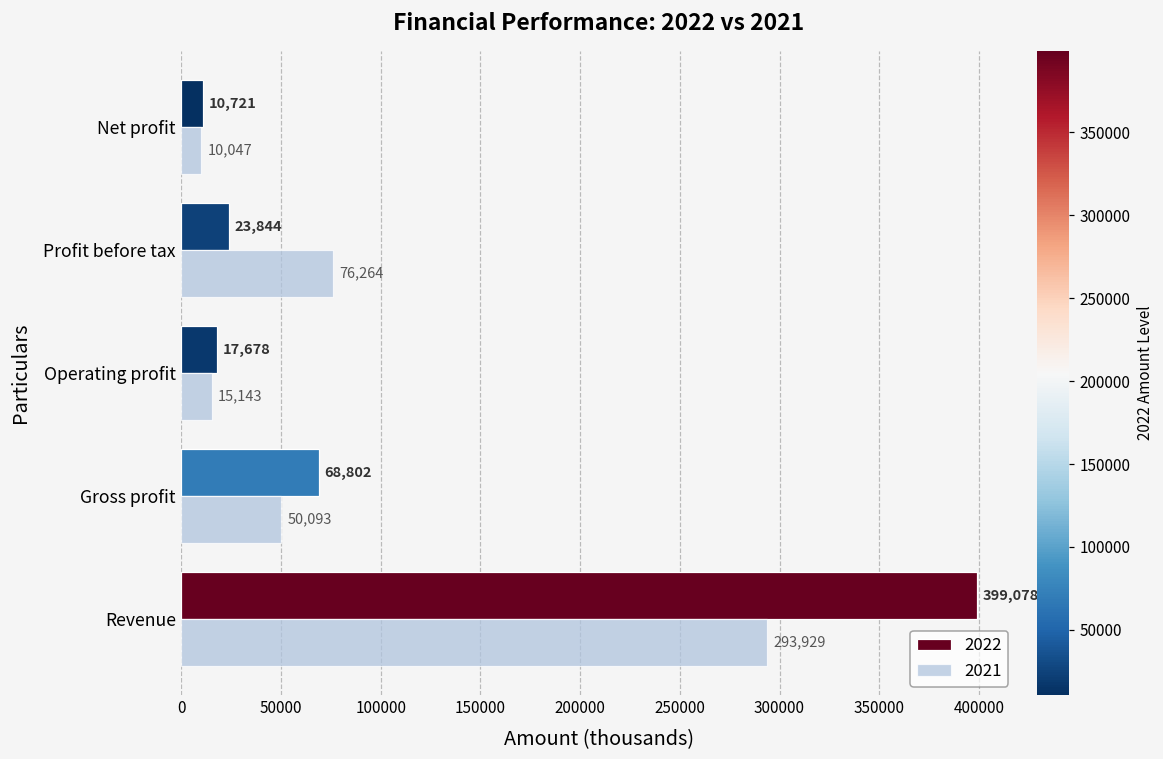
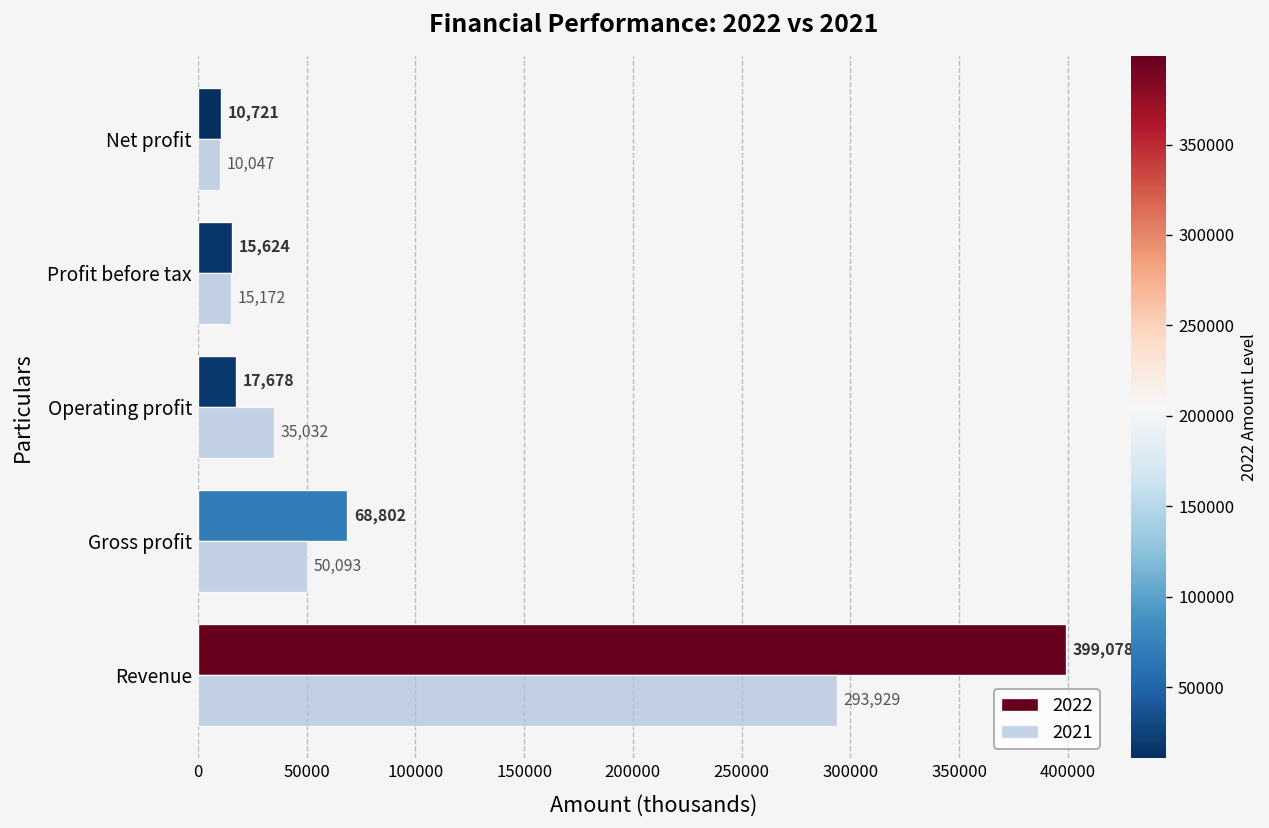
  {
    "2022": {
      "Net profit": "10,721",
-     "Profit before tax": "23,844",
+     "Profit before tax": "15,624",
      "Operating profit": "17,678",
      "Gross profit": "68,802",
      "Revenue": "399,078"
    },
    "2021": {
      "Net profit": "10,047",
-     "Profit before tax": "76,264",
-     "Operating profit": "15,143",
+     "Profit before tax": "15,172",
+     "Operating profit": "35,032",
      "Gross profit": "50,093",
      "Revenue": "293,929"
    }
  }
